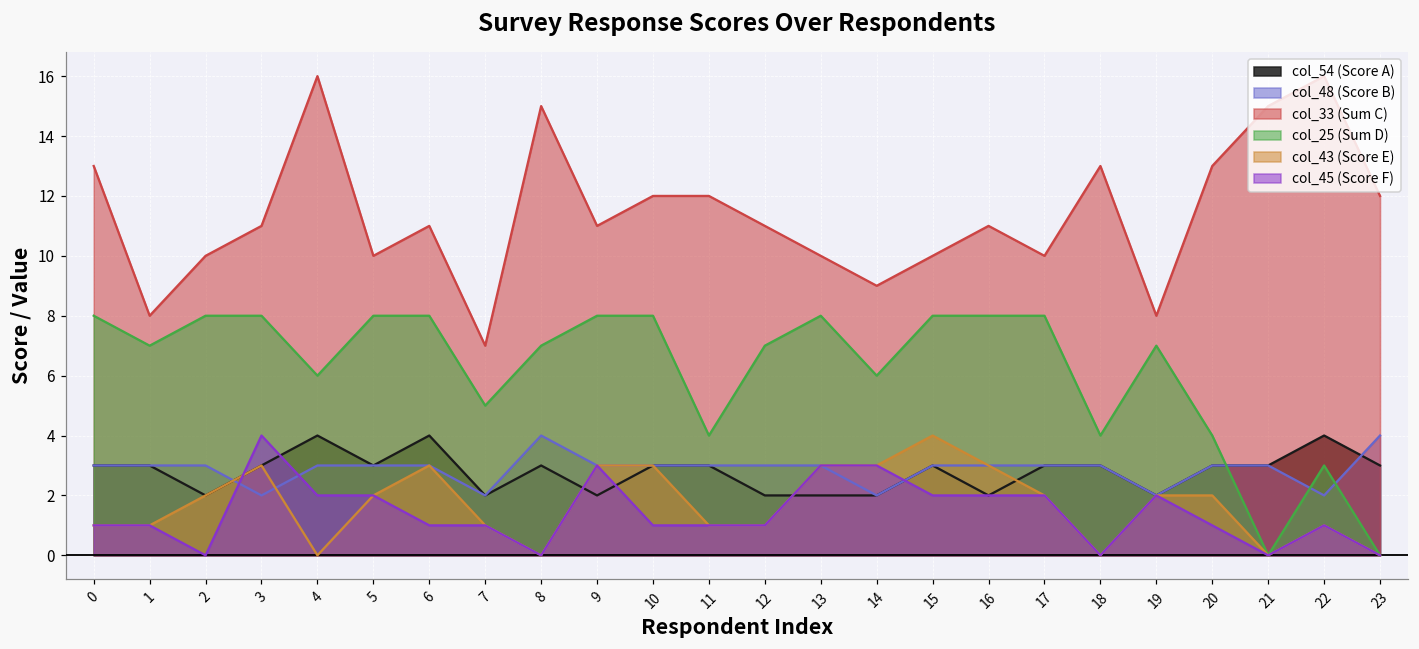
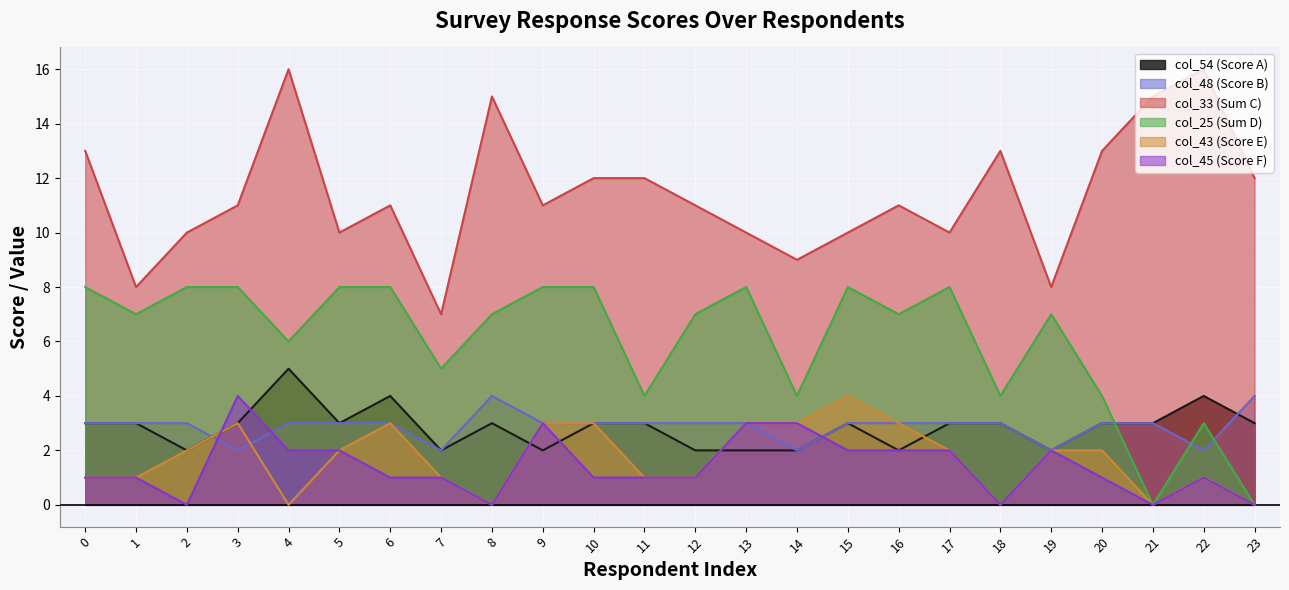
  {
    "col_54 (Score A)": {
-     "4": 4,
+     "4": 5,
      "6": 4,
      "8": 3,
      "9": 2,
      "12": 2,
      "13": 2,
      "22": 4,
      "23": 3
    },
    "col_25 (Sum D)": {
      "0": 8,
      "1": 7,
      "2": 8,
      "3": 8,
      "4": 6,
      "5": 8,
      "6": 8,
      "7": 5,
      "8": 7,
      "9": 8,
      "10": 8,
      "11": 4,
      "12": 7,
      "13": 8,
-     "14": 6,
+     "14": 4,
      "15": 8,
-     "16": 8,
+     "16": 7,
      "17": 8,
      "18": 4,
      "19": 7,
      "20": 4,
      "22": 3
    }
  }
